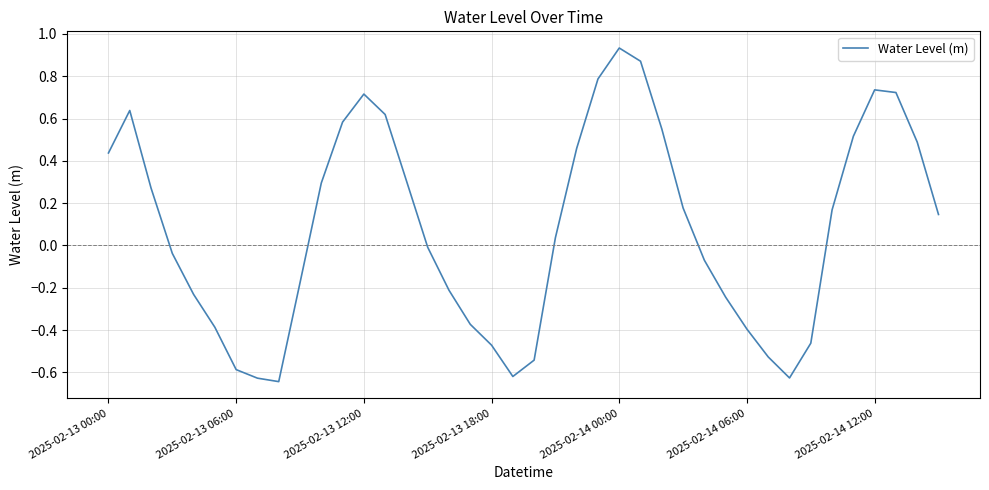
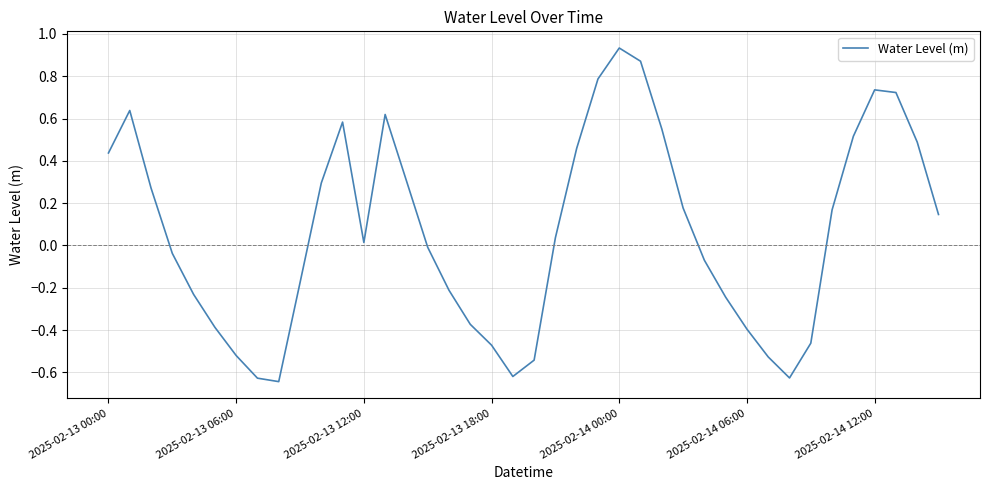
  {
    "2025-02-13 00:00": 0.44,
-   "2025-02-13 06:00": -0.59,
-   "2025-02-13 12:00": 0.72,
+   "2025-02-13 06:00": -0.52,
+   "2025-02-13 12:00": 0.01,
    "2025-02-13 18:00": -0.47,
    "2025-02-14 00:00": 0.93,
    "2025-02-14 06:00": -0.40,
    "2025-02-14 12:00": 0.74
  }
